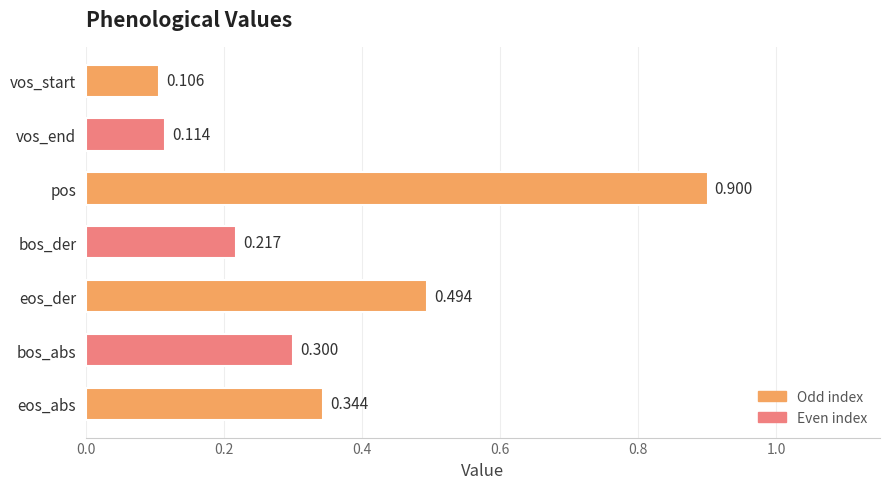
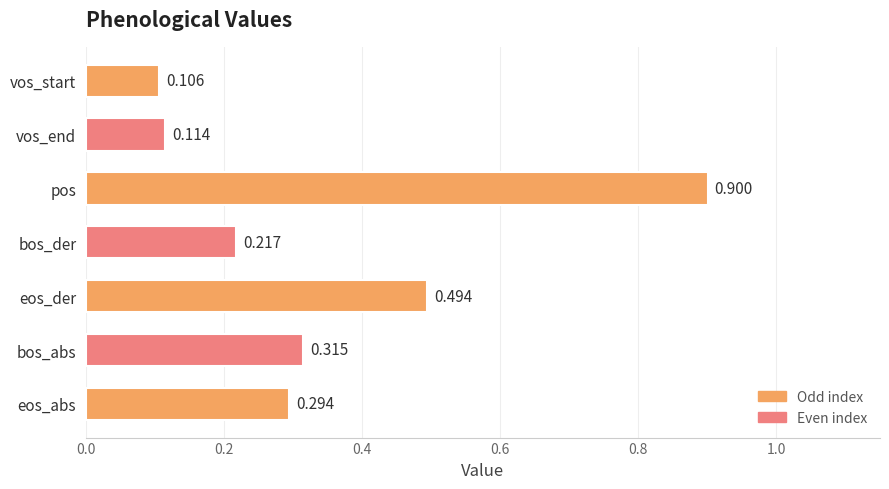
  {
    "vos_start": 0.106,
    "vos_end": 0.114,
    "pos": 0.900,
    "bos_der": 0.217,
    "eos_der": 0.494,
-   "bos_abs": 0.300,
-   "eos_abs": 0.344
+   "bos_abs": 0.315,
+   "eos_abs": 0.294
  }
